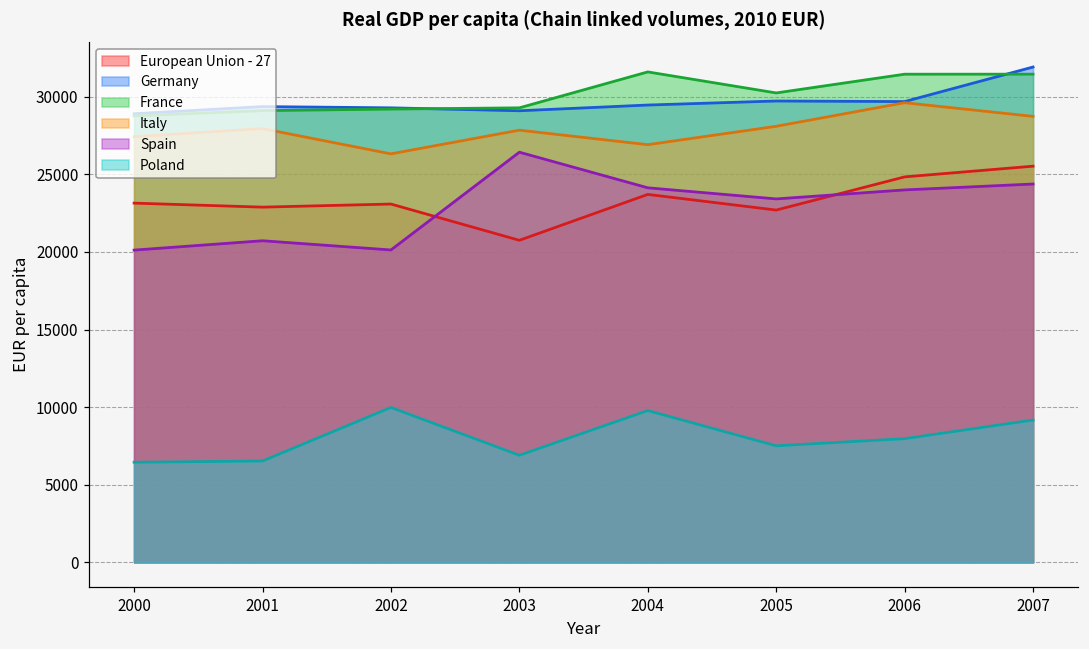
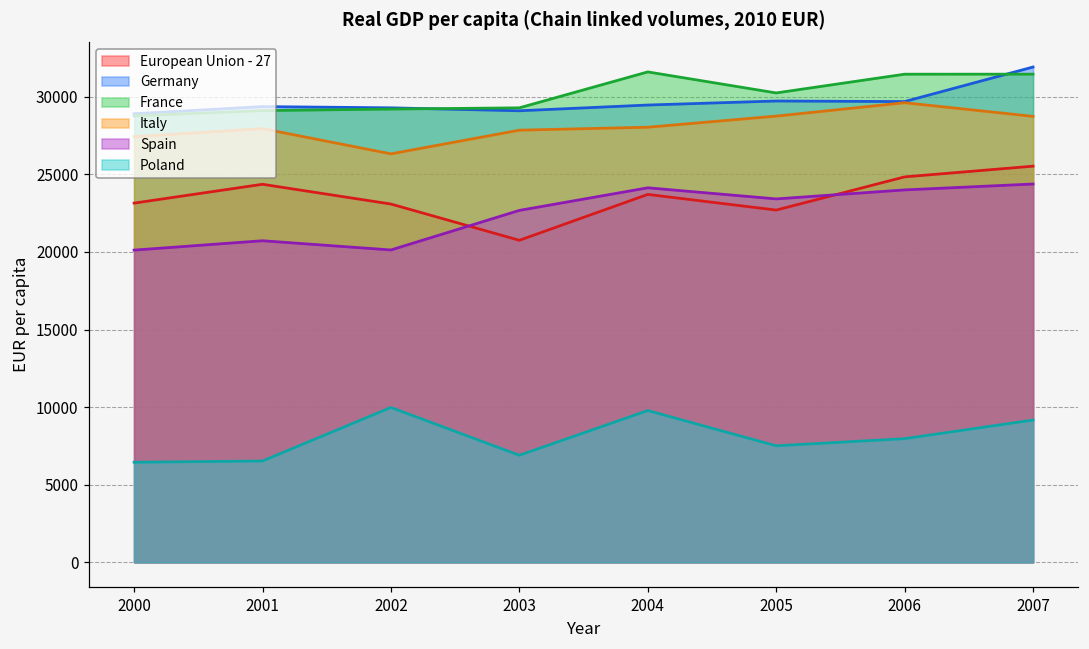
  {
    "European Union - 27": {
      "2000": 23100,
-     "2001": 22900,
+     "2001": 24400,
      "2002": 23100,
      "2003": 20800,
      "2004": 23700,
      "2005": 22700,
      "2006": 24800,
      "2007": 25500
    },
    "Germany": {
      "2003": 29100,
      "2004": 29500,
      "2005": 29700,
      "2007": 31900
    },
    "France": {
      "2003": 29300,
      "2004": 31600,
      "2005": 30300,
      "2006": 31500,
      "2007": 31500
    },
    "Italy": {
      "2002": 26300,
      "2003": 27900,
-     "2004": 26900,
-     "2005": 28100,
+     "2004": 28000,
+     "2005": 28800,
      "2007": 28700
    },
    "Spain": {
      "2000": 20100,
      "2001": 20700,
      "2002": 20100,
-     "2003": 26400,
+     "2003": 22700,
      "2004": 24100,
      "2005": 23400,
      "2006": 24000,
      "2007": 24400
    },
    "Poland": {
      "2000": 6500,
      "2001": 6500,
      "2002": 10000,
      "2003": 6900,
      "2004": 9800,
      "2005": 7500,
      "2006": 8000,
      "2007": 9200
    }
  }
